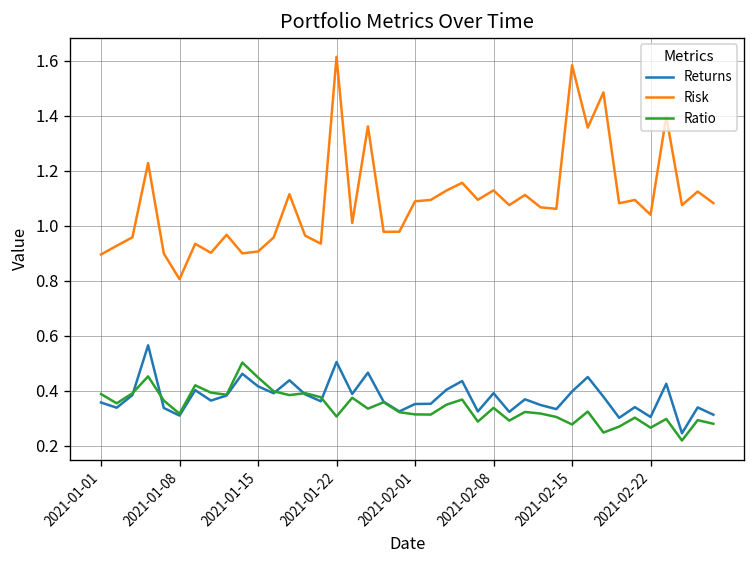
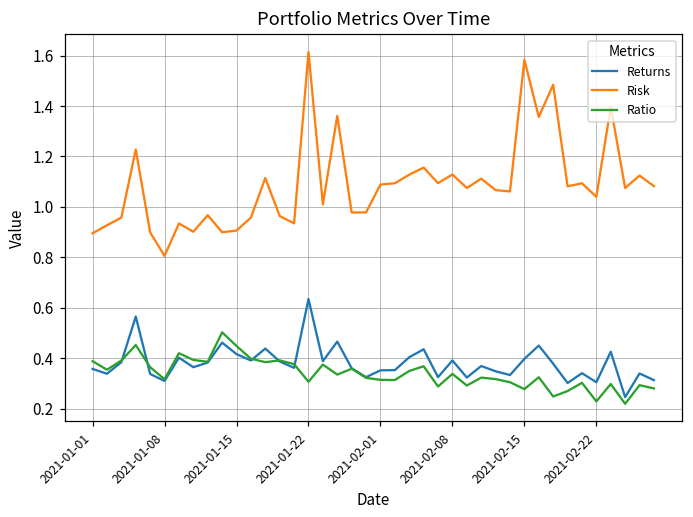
  {
    "Returns": {
      "2021-01-01": 0.36,
      "2021-01-15": 0.42,
-     "2021-01-22": 0.50,
+     "2021-01-22": 0.63,
      "2021-02-01": 0.35,
      "2021-02-08": 0.39,
      "2021-02-15": 0.40,
      "2021-02-22": 0.30
    },
    "Risk": {
      "2021-01-01": 0.90,
      "2021-01-08": 0.81,
      "2021-01-15": 0.91,
      "2021-01-22": 1.61,
      "2021-02-01": 1.09,
      "2021-02-08": 1.13,
      "2021-02-15": 1.58,
      "2021-02-22": 1.04
    },
    "Ratio": {
      "2021-01-01": 0.39,
      "2021-01-15": 0.45,
      "2021-01-22": 0.31,
      "2021-02-01": 0.31,
      "2021-02-08": 0.34,
      "2021-02-15": 0.28,
-     "2021-02-22": 0.27
+     "2021-02-22": 0.23
    }
  }
